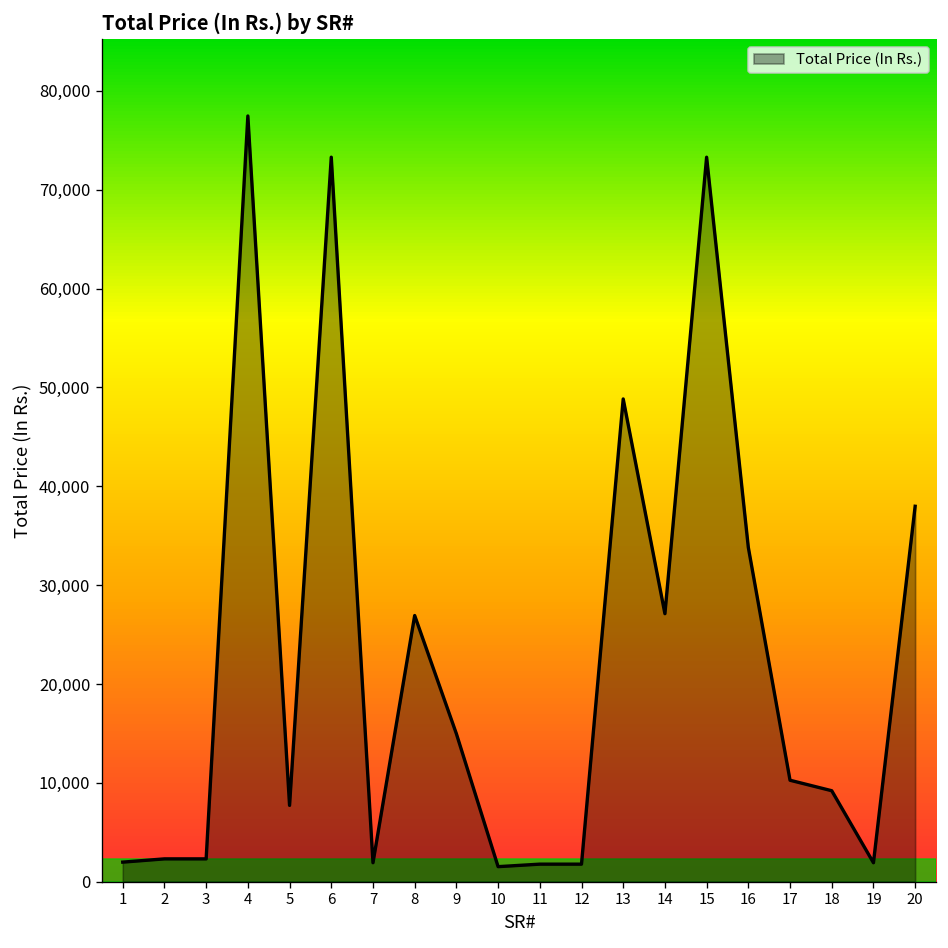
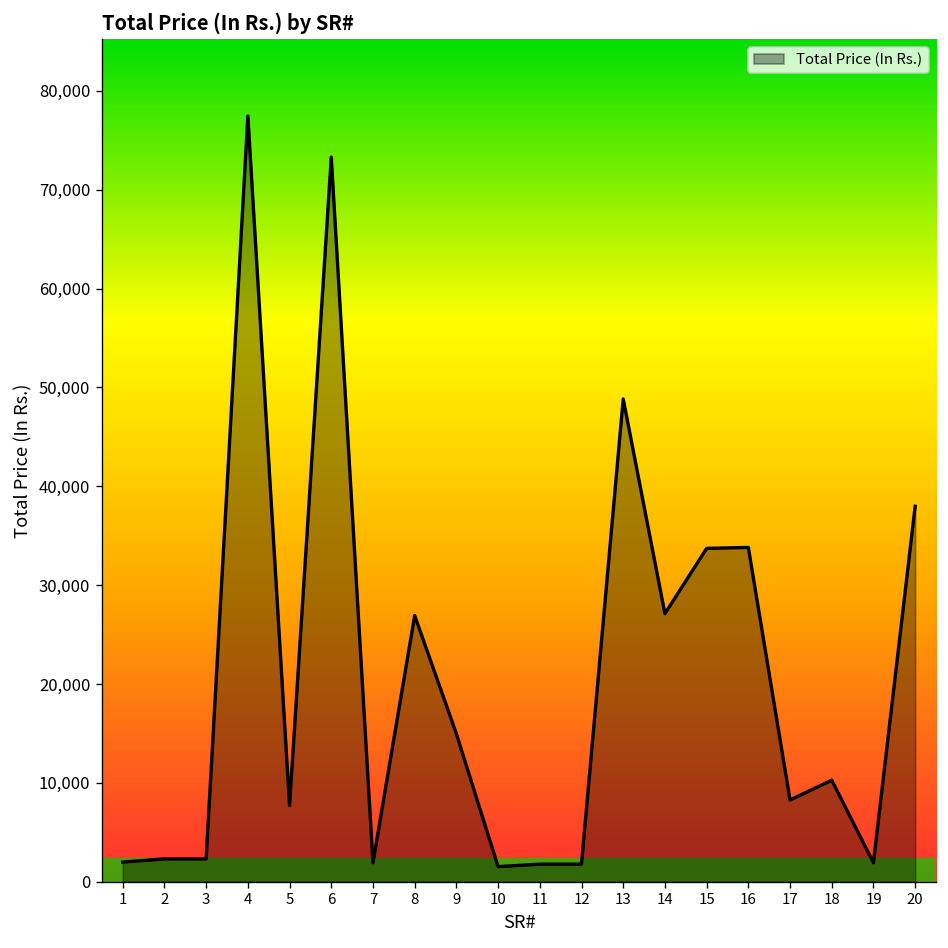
  {
    "4": "77,000",
    "5": "8,000",
    "6": "73,000",
    "8": "27,000",
    "9": "15,000",
    "13": "49,000",
    "14": "27,000",
-   "15": "73,000",
+   "15": "34,000",
    "16": "34,000",
-   "17": "10,000",
-   "18": "9,000",
+   "17": "8,000",
+   "18": "10,000",
    "20": "38,000"
  }
